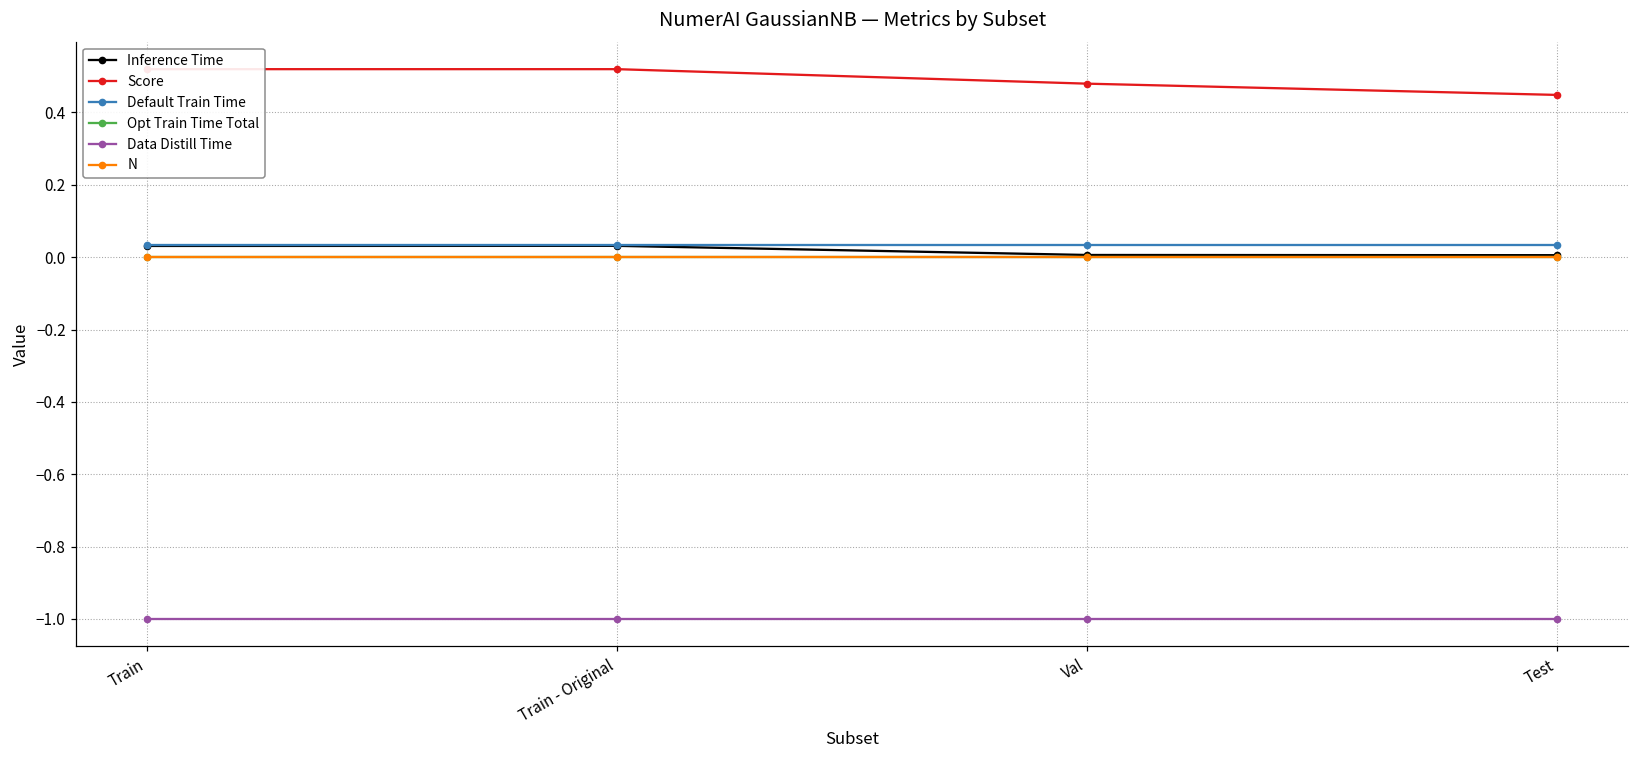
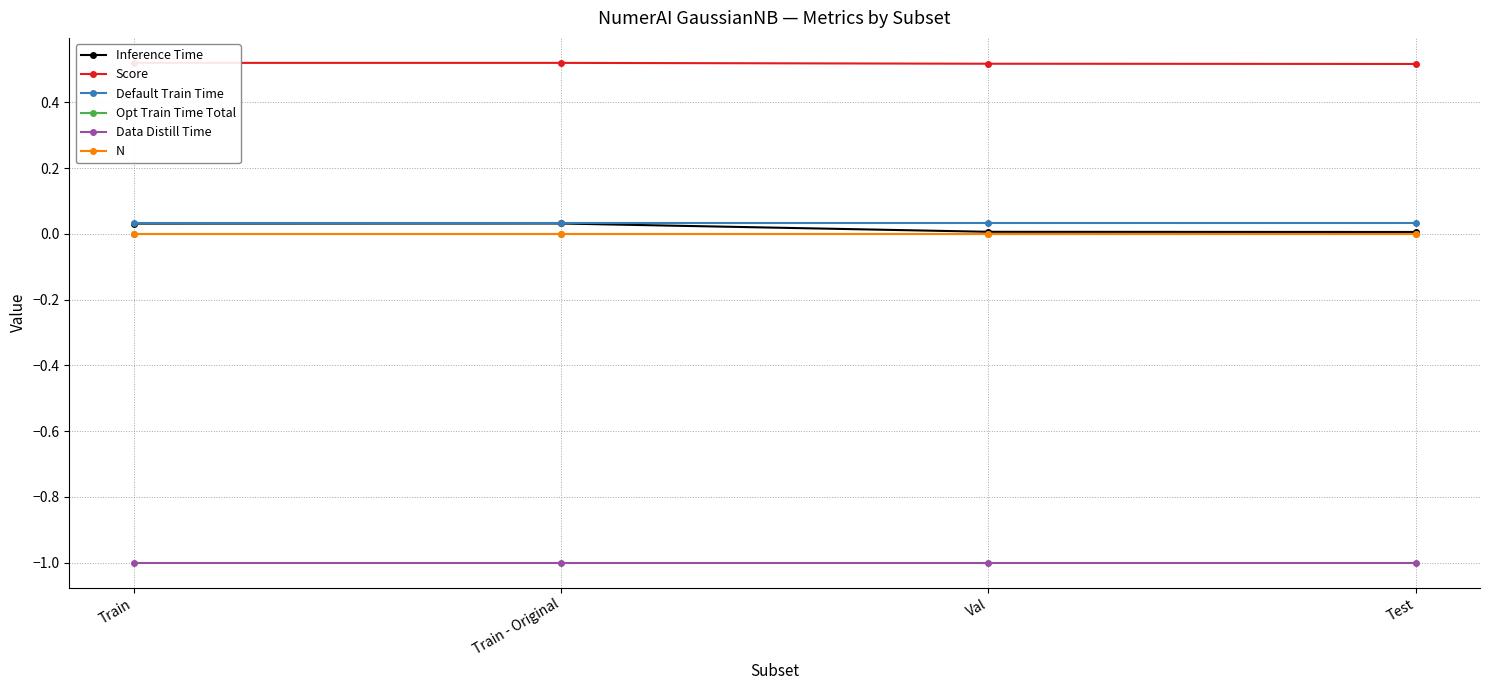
  {
    "Score": {
      "Train - Original": 0.52,
-     "Val": 0.48,
-     "Test": 0.45
+     "Val": 0.52,
+     "Test": 0.52
    },
    "Default Train Time": {
      "Val": 0.03,
      "Test": 0.03
    },
    "N": {
      "Train": 0.00,
      "Train - Original": 0.00
    },
    "Data Distill Time": {
      "Train": -1.00,
      "Train - Original": -1.00,
      "Val": -1.00,
      "Test": -1.00
    }
  }
